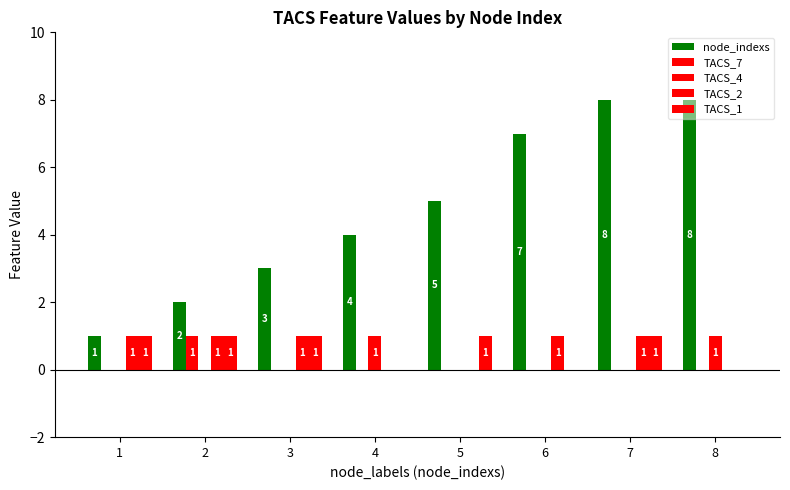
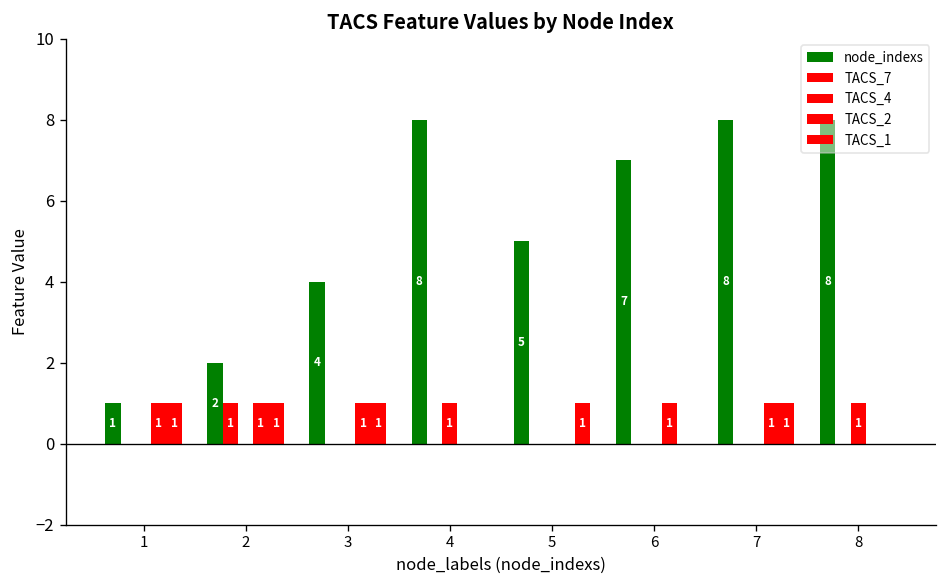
  {
    "node_indexs": {
      "1": 1,
      "2": 2,
-     "3": 3,
-     "4": 4,
+     "3": 4,
+     "4": 8,
      "5": 5,
      "6": 7,
      "7": 8
    }
  }
